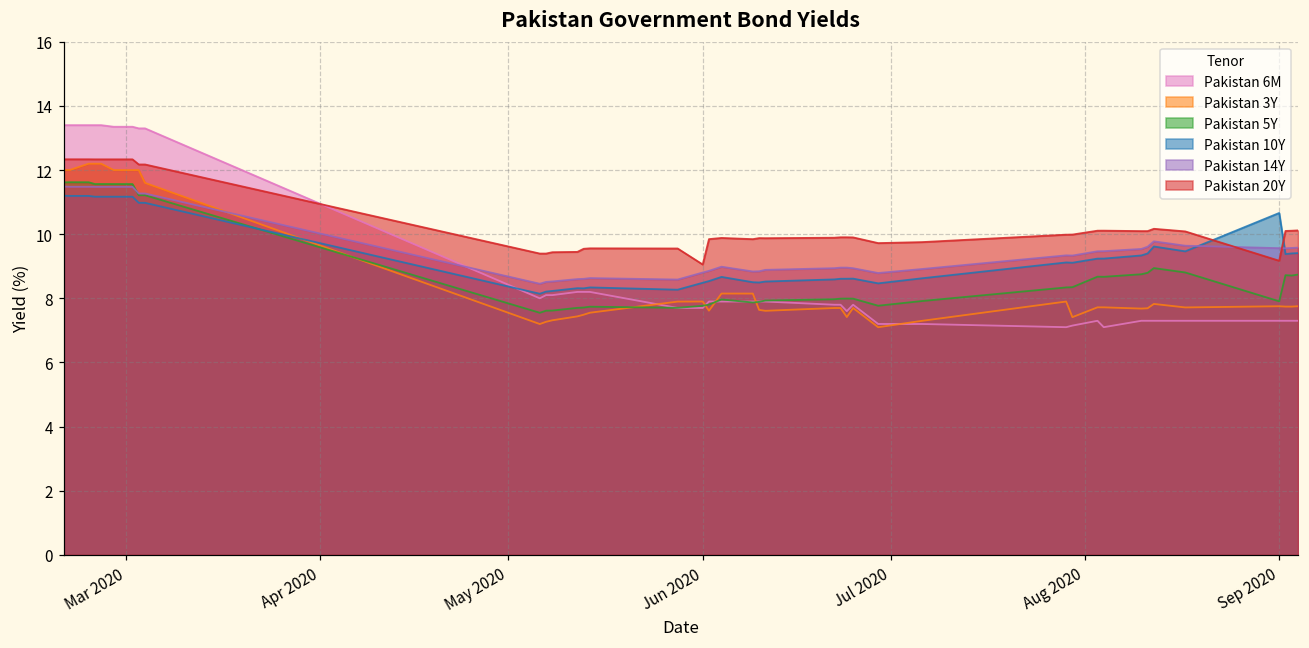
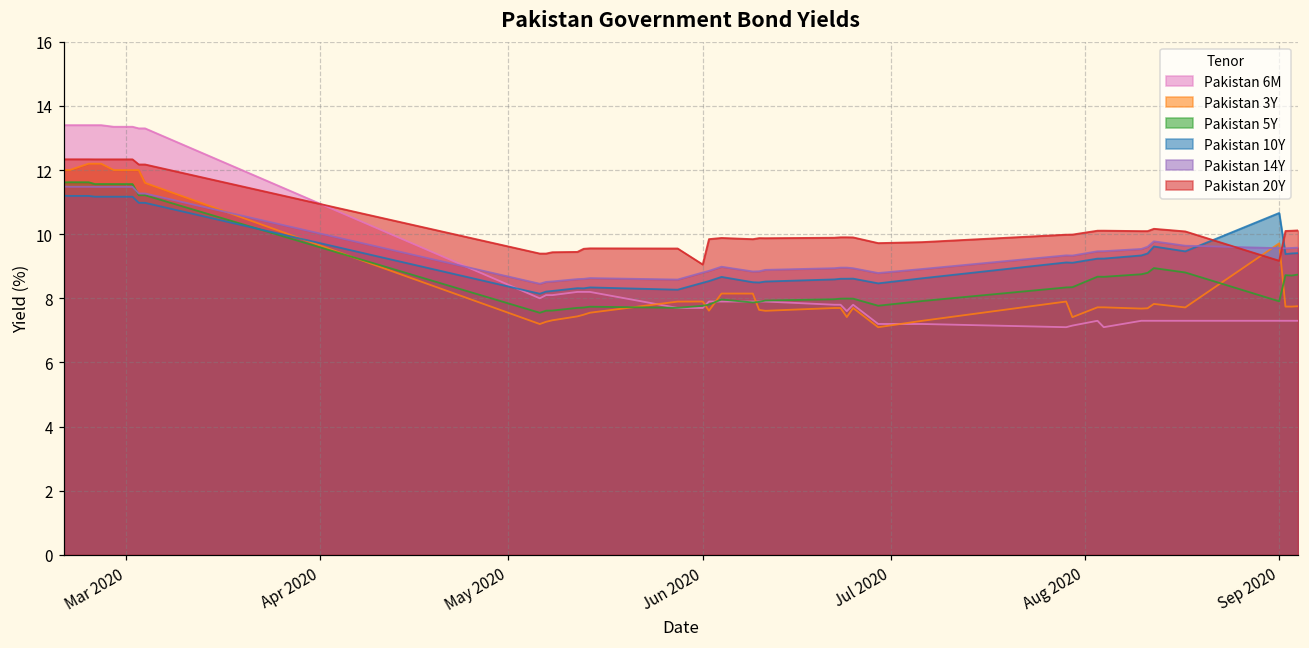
  {
    "Pakistan 6M": {
      "Sep 2020": 7.3
    },
    "Pakistan 3Y": {
      "Jun 2020": 7.9,
-     "Sep 2020": 7.8
+     "Sep 2020": 9.7
    },
    "Pakistan 5Y": {
      "Sep 2020": 7.9
    },
    "Pakistan 10Y": {
      "Jun 2020": 8.5,
      "Sep 2020": 10.7
    },
    "Pakistan 14Y": {
      "Jun 2020": 8.8,
      "Sep 2020": 9.6
    },
    "Pakistan 20Y": {
      "Jun 2020": 9.1,
      "Sep 2020": 9.2
    }
  }
